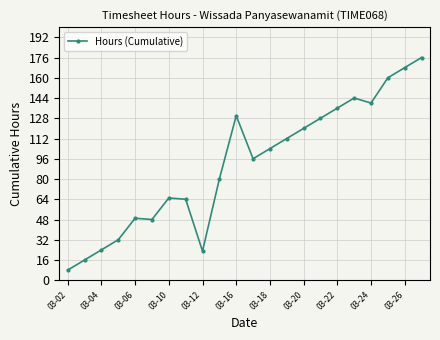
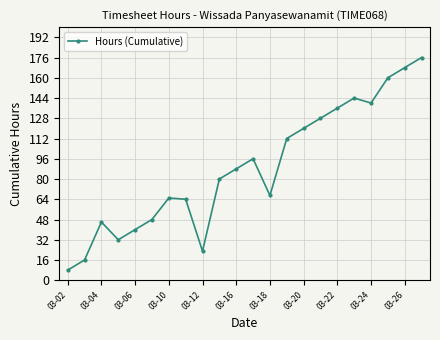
  {
    "03-02": 8,
-   "03-04": 24,
-   "03-06": 49,
+   "03-04": 46,
+   "03-06": 40,
    "03-10": 65,
    "03-12": 23,
-   "03-16": 130,
-   "03-18": 104,
+   "03-16": 88,
+   "03-18": 67,
    "03-20": 120,
    "03-22": 136,
    "03-24": 140,
    "03-26": 168
  }
